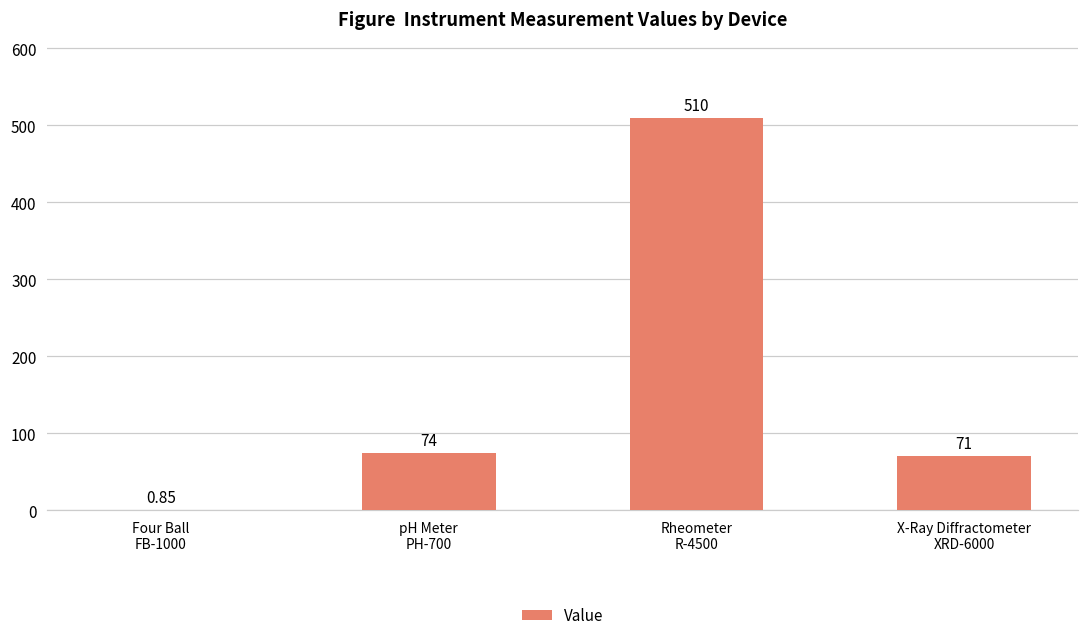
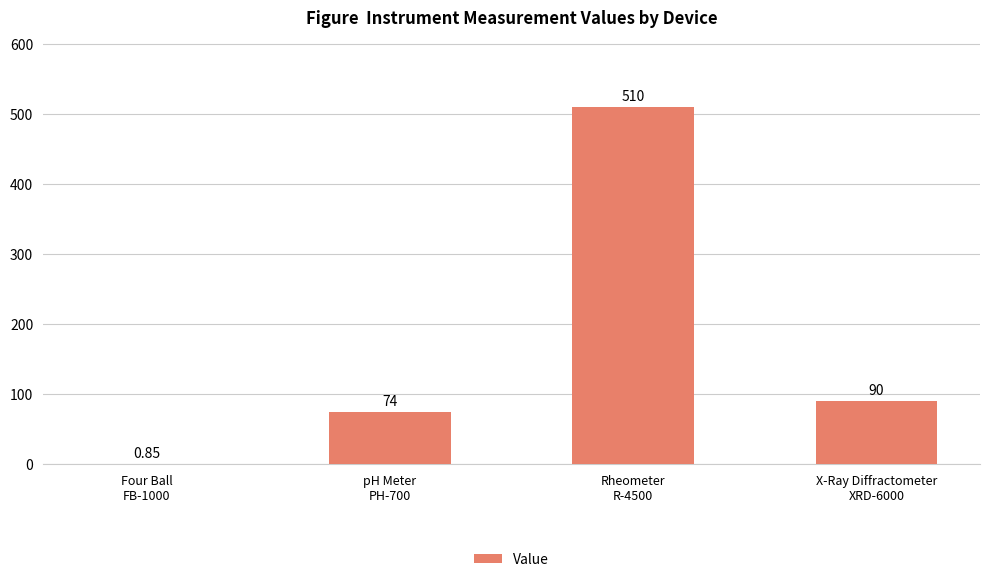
  {
    "Four Ball FB-1000": 0.85,
    "pH Meter PH-700": 74,
    "Rheometer R-4500": 510,
-   "X-Ray Diffractometer XRD-6000": 71
+   "X-Ray Diffractometer XRD-6000": 90
  }
